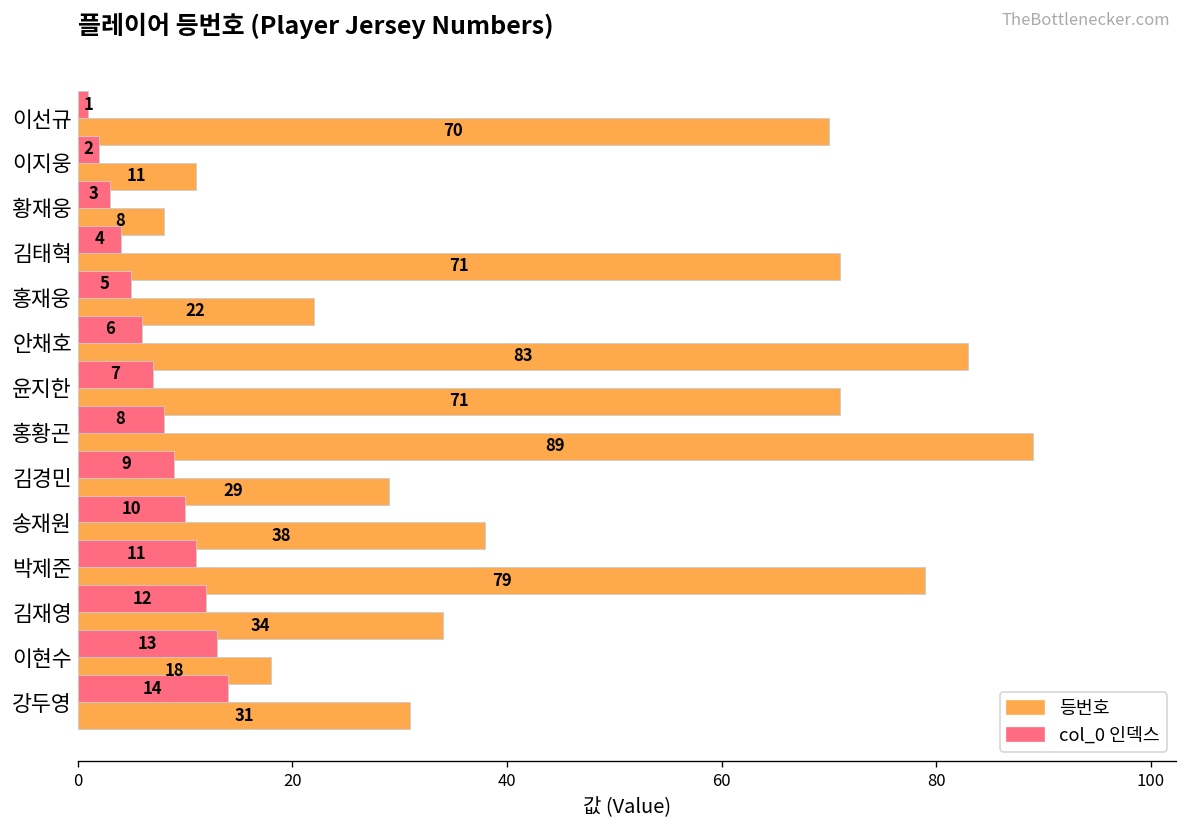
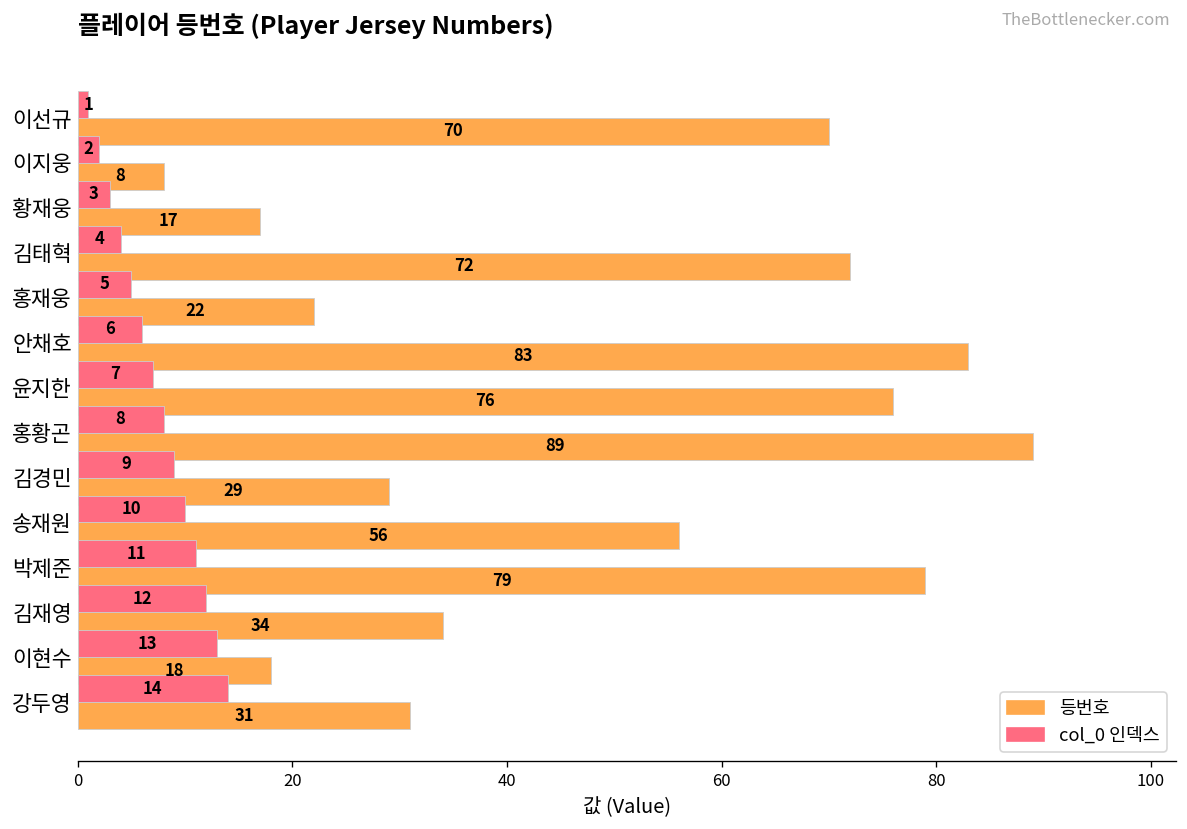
  {
    "등번호": {
      "이선규": 70,
-     "이지웅": 11,
-     "황재웅": 8,
-     "김태혁": 71,
+     "이지웅": 8,
+     "황재웅": 17,
+     "김태혁": 72,
      "홍재웅": 22,
      "안채호": 83,
-     "윤지한": 71,
+     "윤지한": 76,
      "홍황곤": 89,
      "김경민": 29,
-     "송재원": 38,
+     "송재원": 56,
      "박제준": 79,
      "김재영": 34,
      "이현수": 18,
      "강두영": 31
    },
    "col_0 인덱스": {
      "이선규": 1,
      "이지웅": 2,
      "황재웅": 3,
      "김태혁": 4,
      "홍재웅": 5,
      "안채호": 6,
      "윤지한": 7,
      "홍황곤": 8,
      "김경민": 9,
      "송재원": 10,
      "박제준": 11,
      "김재영": 12,
      "이현수": 13,
      "강두영": 14
    }
  }
